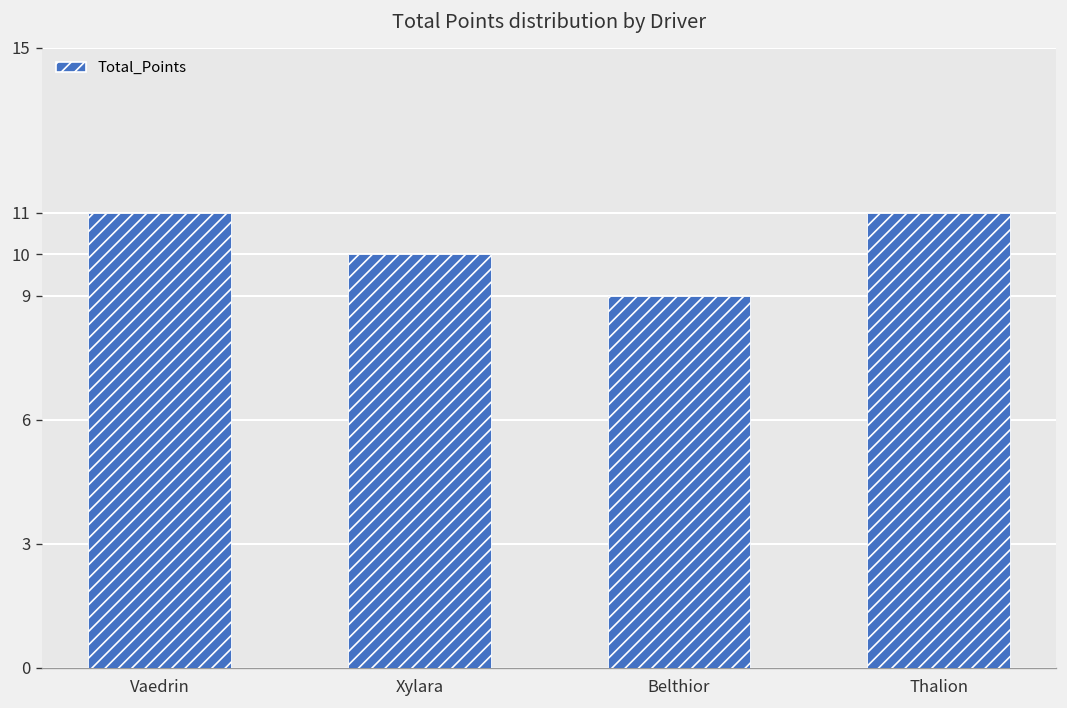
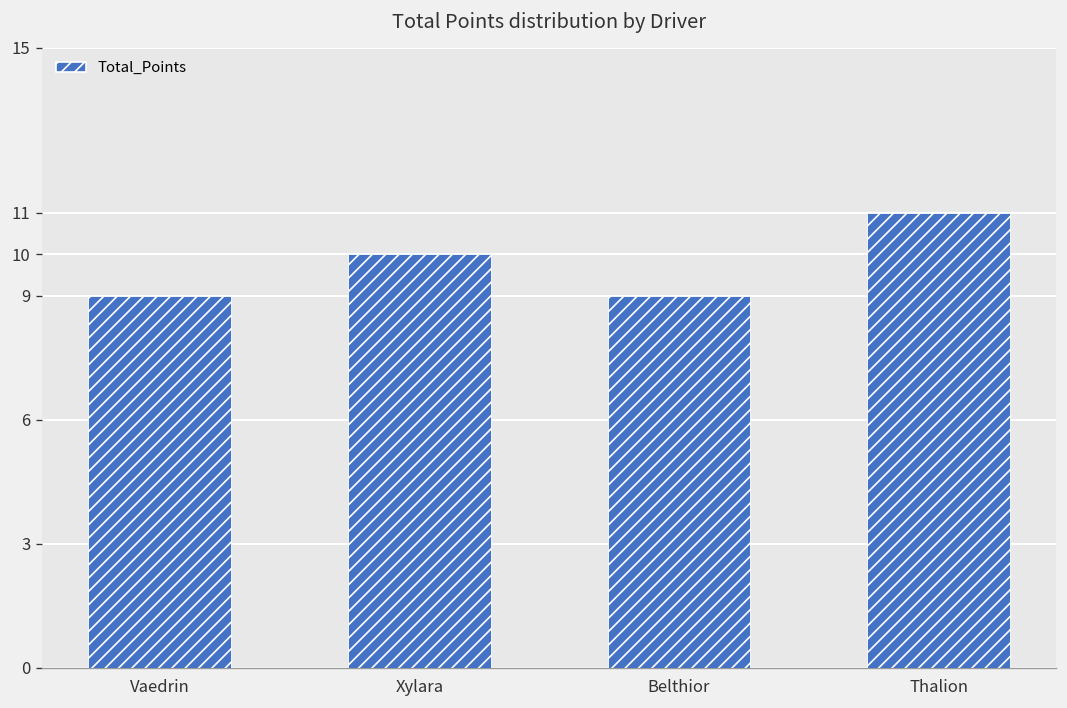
  {
-   "Vaedrin": 11,
+   "Vaedrin": 9,
    "Xylara": 10,
    "Belthior": 9,
    "Thalion": 11
  }
